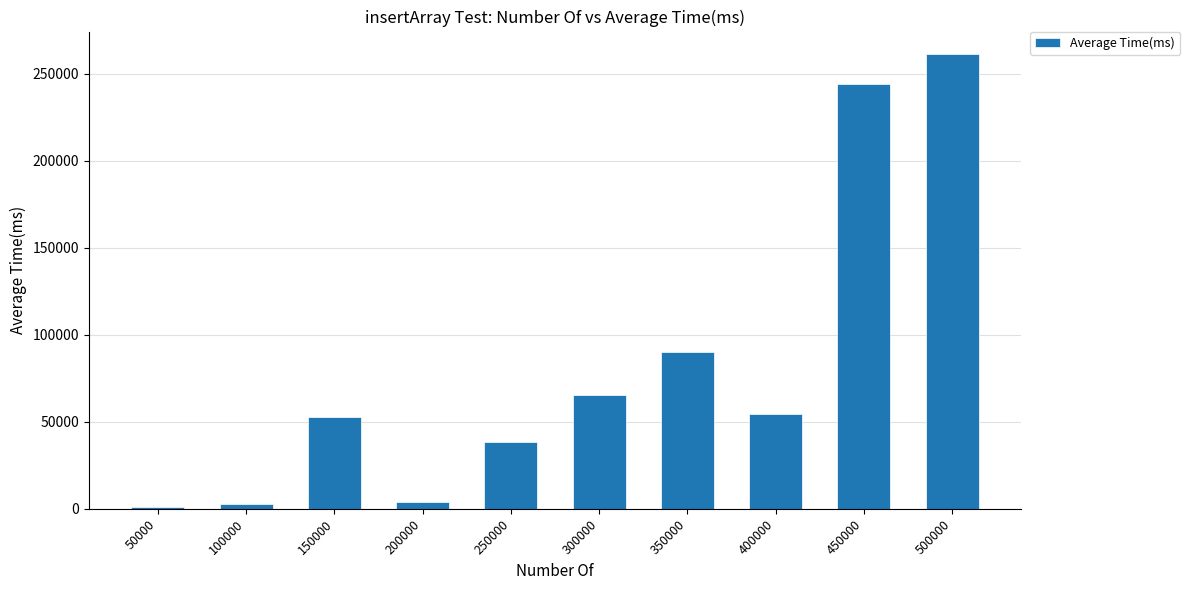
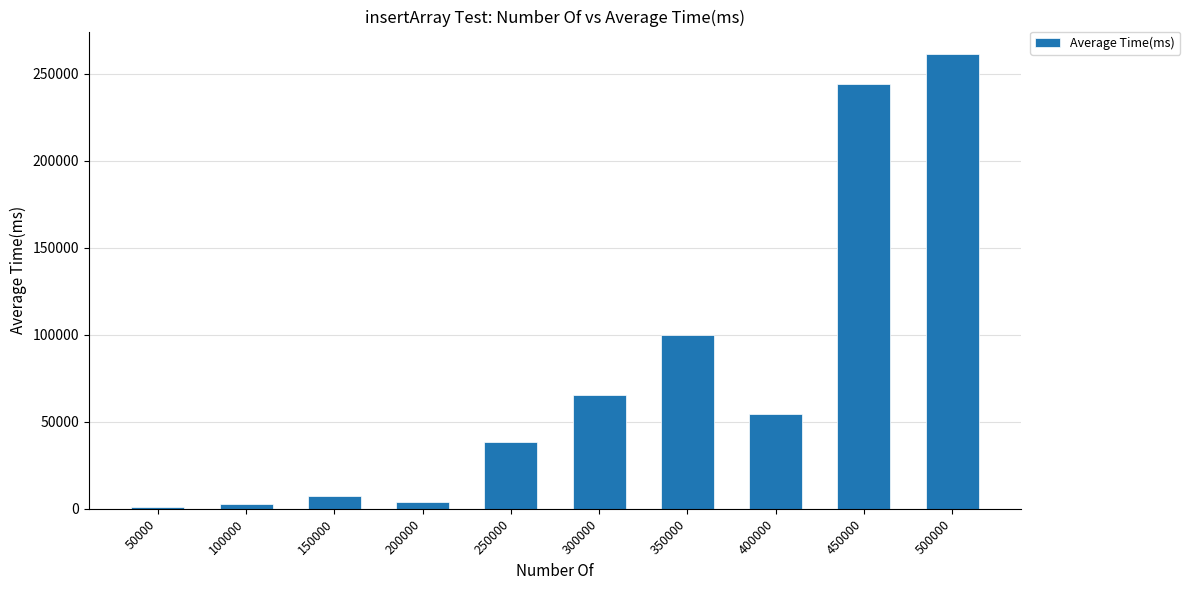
  {
    "100000": 3000,
-   "150000": 53000,
+   "150000": 7000,
    "200000": 4000,
    "250000": 38000,
    "300000": 66000,
-   "350000": 90000,
+   "350000": 100000,
    "400000": 54000,
    "450000": 244000,
    "500000": 261000
  }
